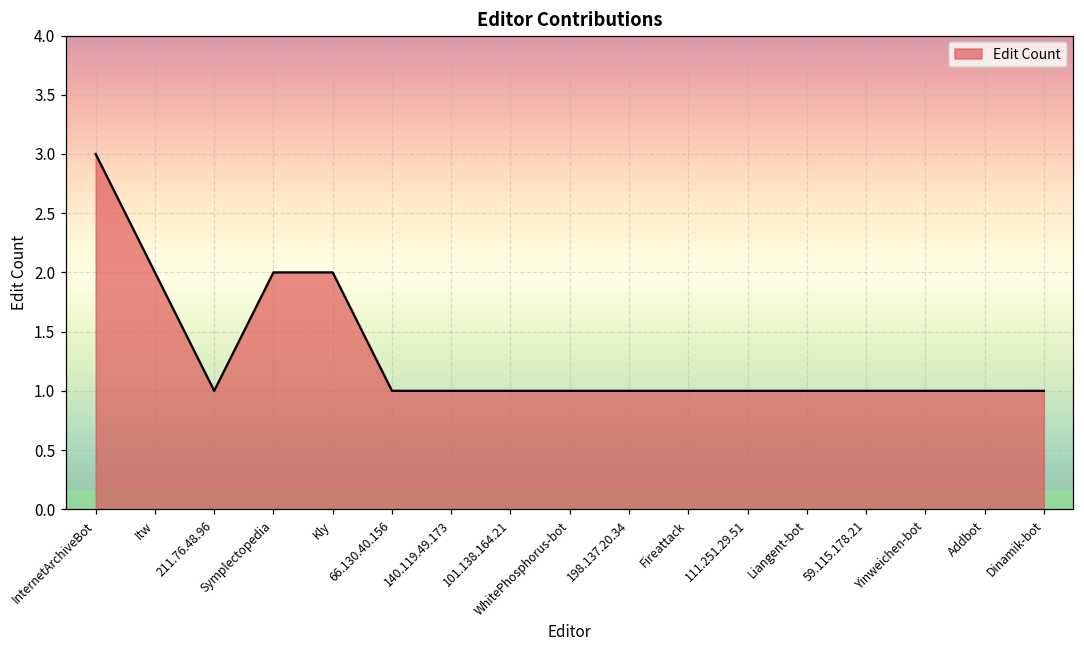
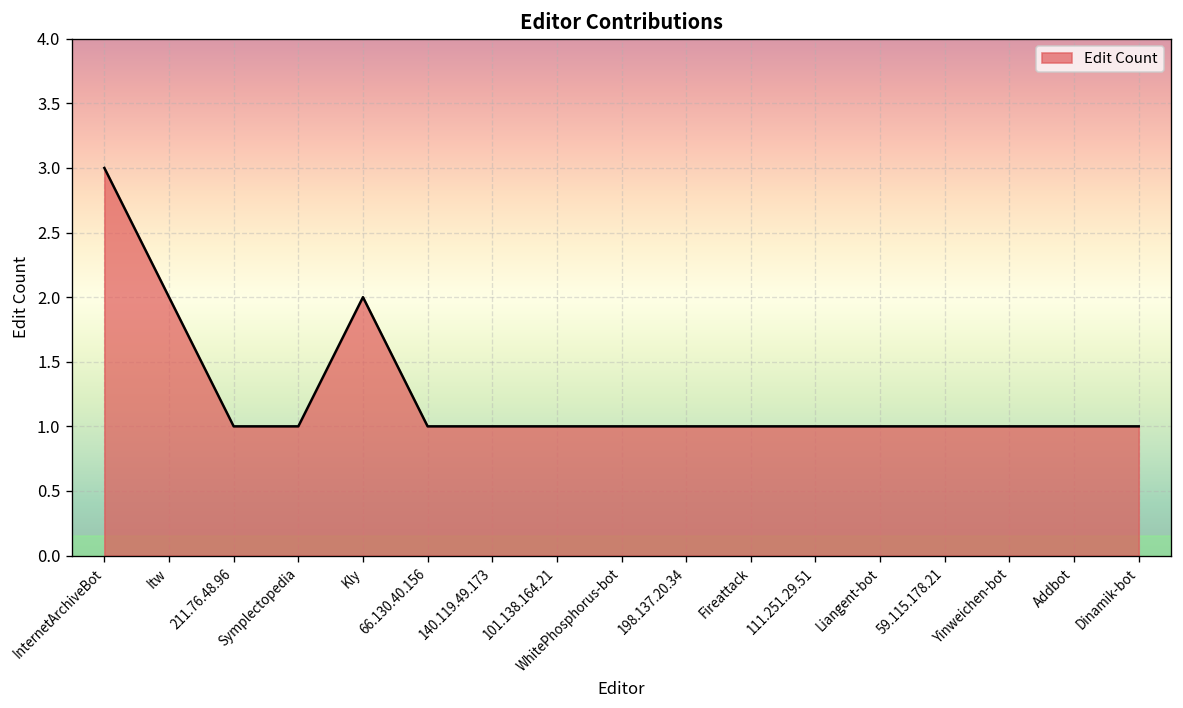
  {
    "InternetArchiveBot": 3,
    "Itw": 2,
    "211.76.48.96": 1,
-   "Symplectopedia": 2,
+   "Symplectopedia": 1,
    "Kly": 2,
    "66.130.40.156": 1,
    "140.119.49.173": 1,
    "101.138.164.21": 1,
    "WhitePhosphorus-bot": 1,
    "198.137.20.34": 1,
    "Fireattack": 1,
    "111.251.29.51": 1,
    "Liangent-bot": 1,
    "59.115.178.21": 1,
    "Yinweichen-bot": 1,
    "Addbot": 1,
    "Dinamik-bot": 1
  }
